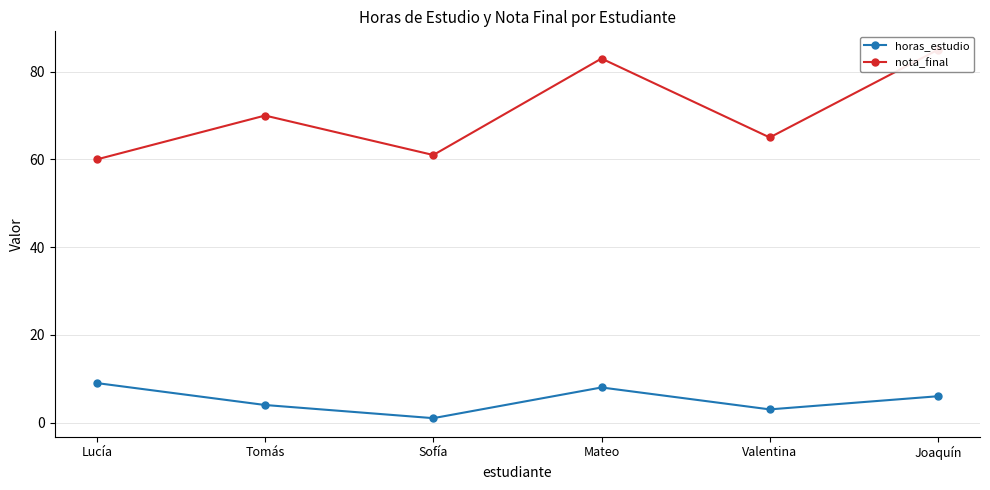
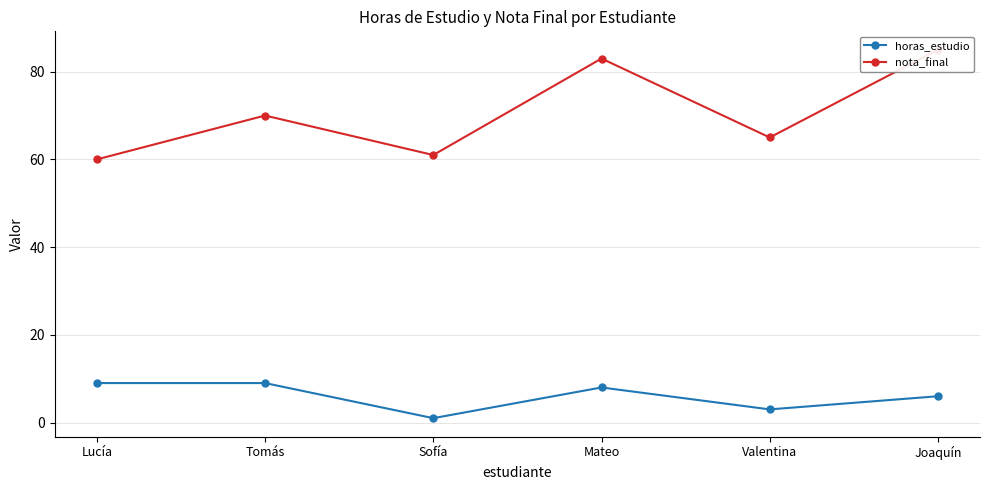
  {
    "horas_estudio": {
      "Lucía": 9,
-     "Tomás": 4,
+     "Tomás": 9,
      "Sofía": 1,
      "Mateo": 8,
      "Valentina": 3,
      "Joaquín": 6
    },
    "nota_final": {
      "Lucía": 60,
      "Tomás": 70,
      "Sofía": 61,
      "Mateo": 83,
      "Valentina": 65
    }
  }
